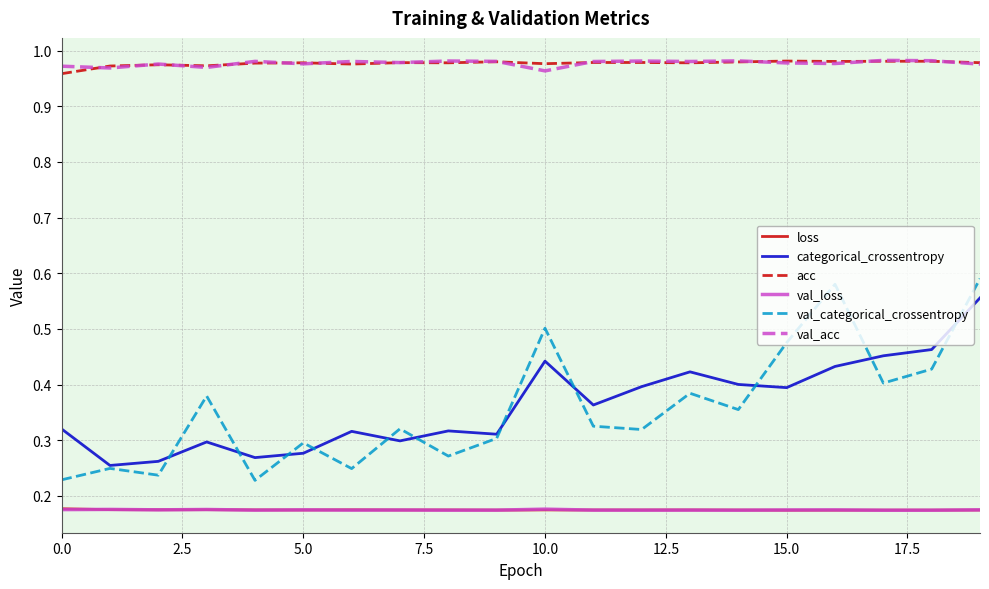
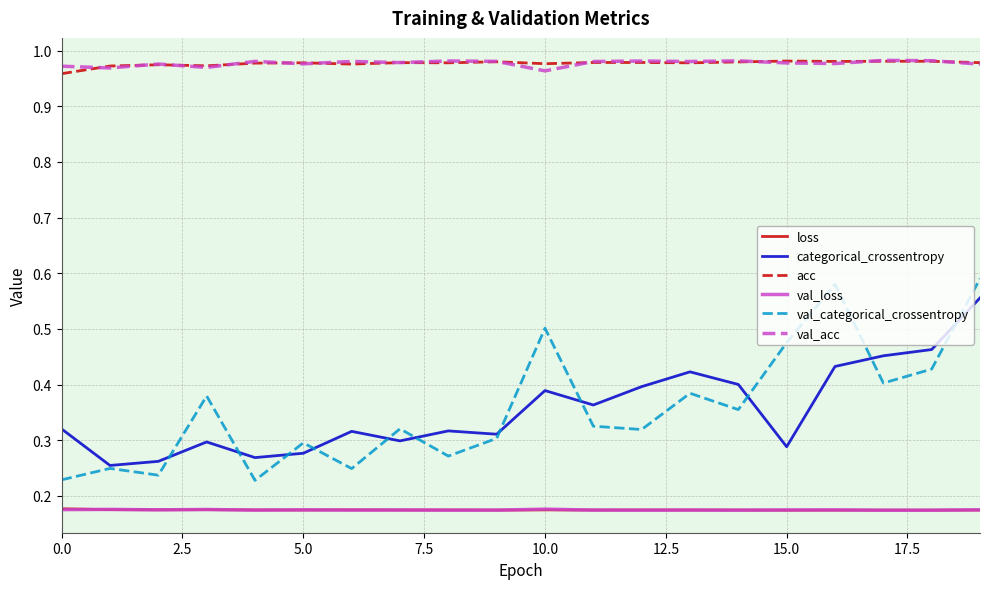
  {
    "categorical_crossentropy": {
      "0.0": 0.32,
      "5.0": 0.28,
-     "10.0": 0.44,
-     "15.0": 0.39
+     "10.0": 0.39,
+     "15.0": 0.29
    },
    "val_categorical_crossentropy": {
      "0.0": 0.23,
      "5.0": 0.30,
      "10.0": 0.50
    }
  }
